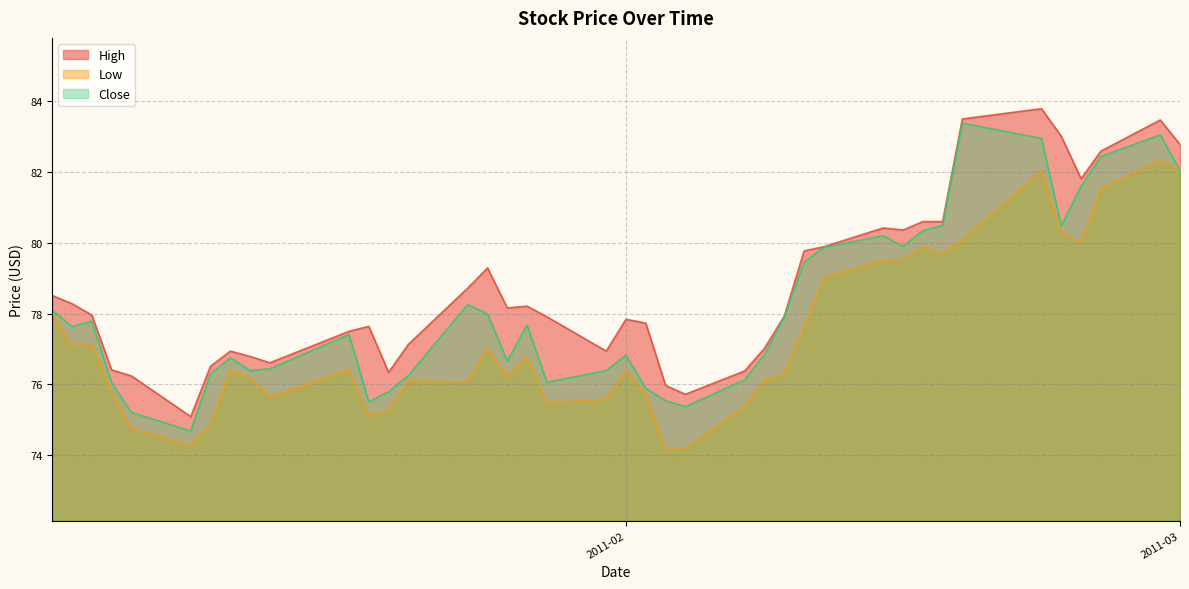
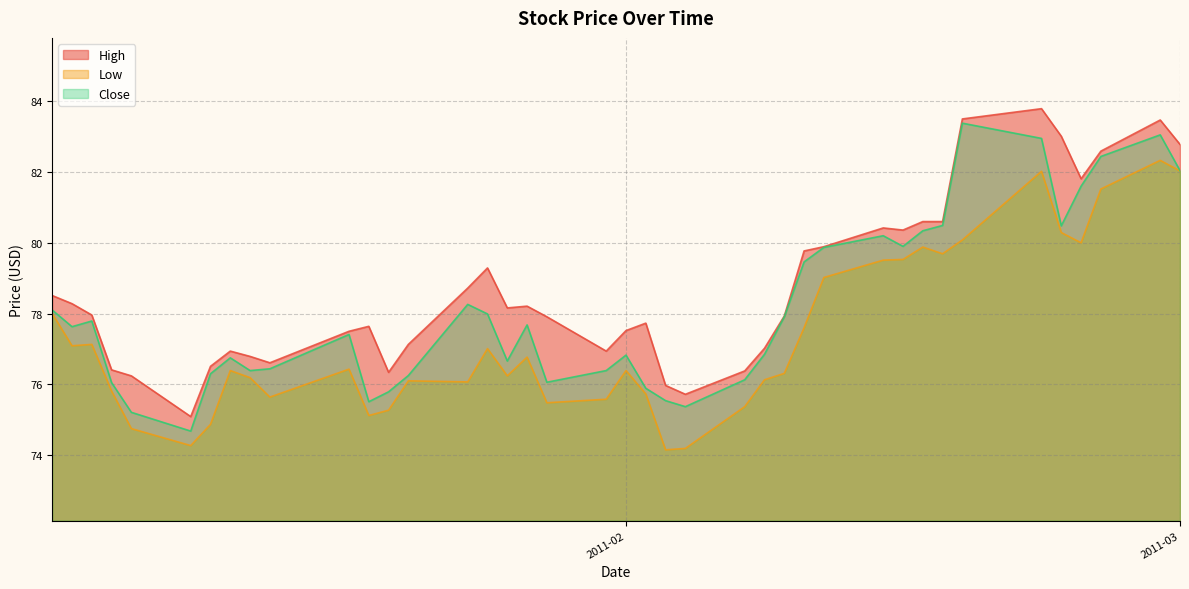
  {
    "High": {
-     "2011-02": 77.8,
+     "2011-02": 77.5,
      "2011-03": 82.8
    },
    "Low": {
      "2011-02": 76.4
    },
    "Close": {
      "2011-02": 76.8
    }
  }
